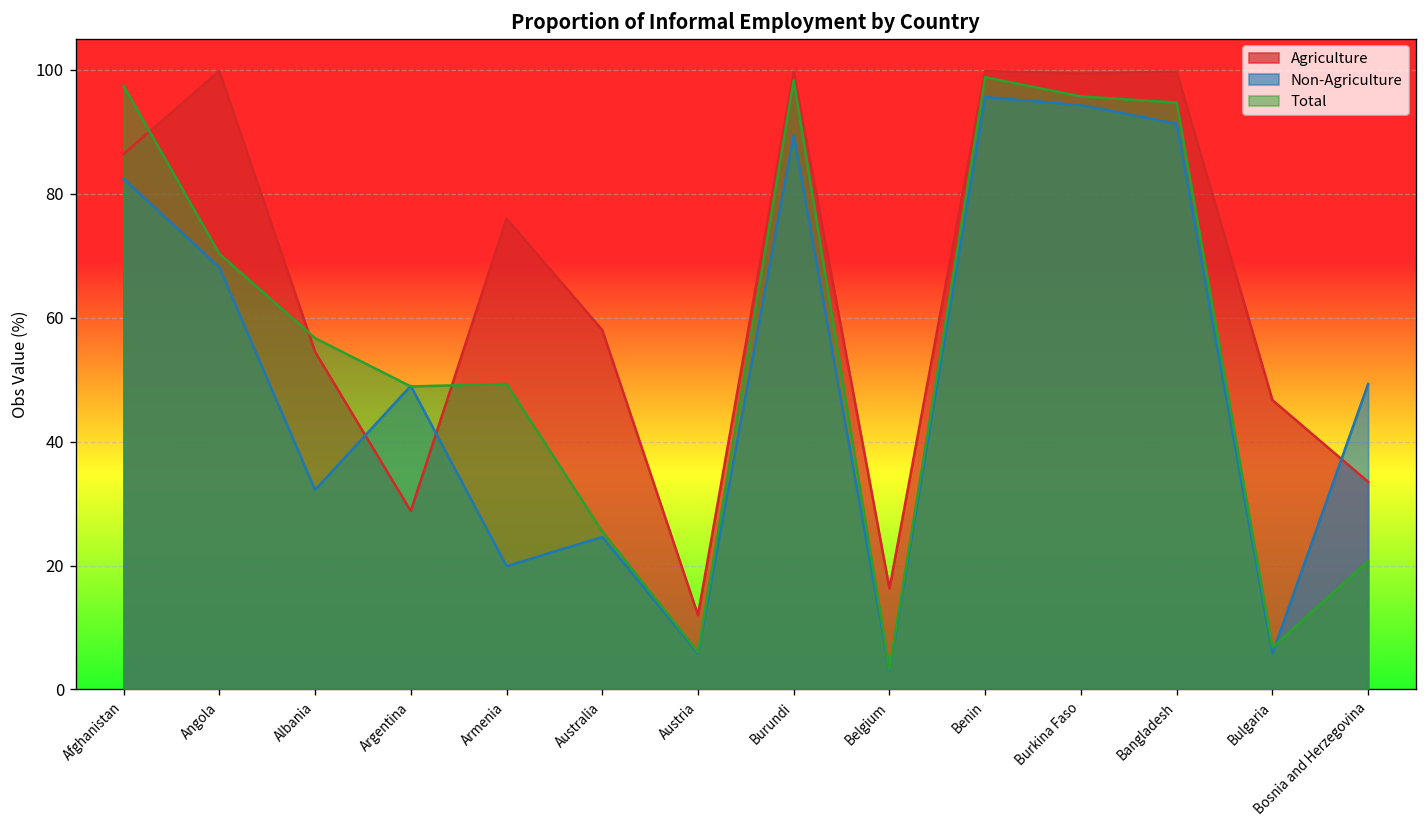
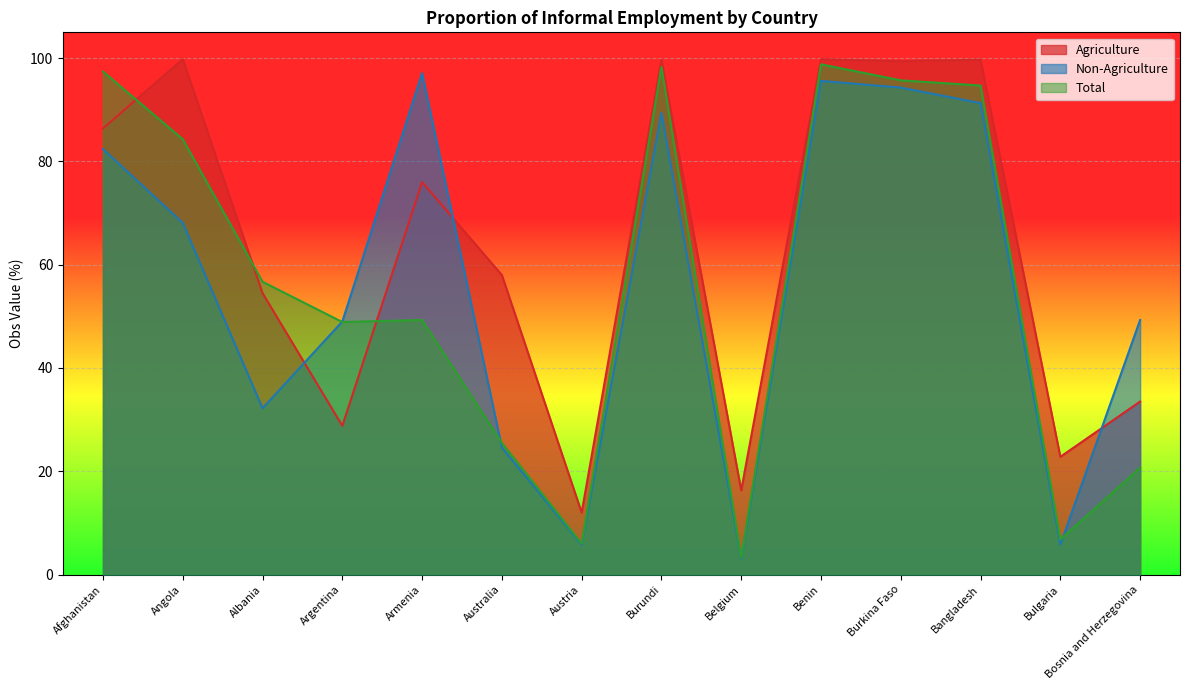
  {
    "Agriculture": {
      "Afghanistan": 86,
      "Angola": 100,
      "Albania": 55,
      "Argentina": 29,
      "Armenia": 76,
      "Australia": 58,
      "Austria": 12,
      "Burundi": 100,
      "Belgium": 16,
      "Benin": 100,
      "Burkina Faso": 99,
      "Bangladesh": 100,
-     "Bulgaria": 47,
+     "Bulgaria": 23,
      "Bosnia and Herzegovina": 34
    },
    "Non-Agriculture": {
      "Afghanistan": 82,
      "Angola": 68,
      "Albania": 32,
-     "Armenia": 20,
+     "Armenia": 97,
      "Australia": 25,
      "Burundi": 89,
      "Benin": 96,
      "Burkina Faso": 94,
      "Bangladesh": 91,
      "Bulgaria": 6,
      "Bosnia and Herzegovina": 49
    },
    "Total": {
      "Afghanistan": 97,
-     "Angola": 70,
+     "Angola": 84,
      "Albania": 57,
      "Armenia": 49,
      "Australia": 26,
      "Burundi": 98,
      "Benin": 99,
      "Burkina Faso": 96,
      "Bangladesh": 95,
      "Bulgaria": 7,
      "Bosnia and Herzegovina": 21
    }
  }
